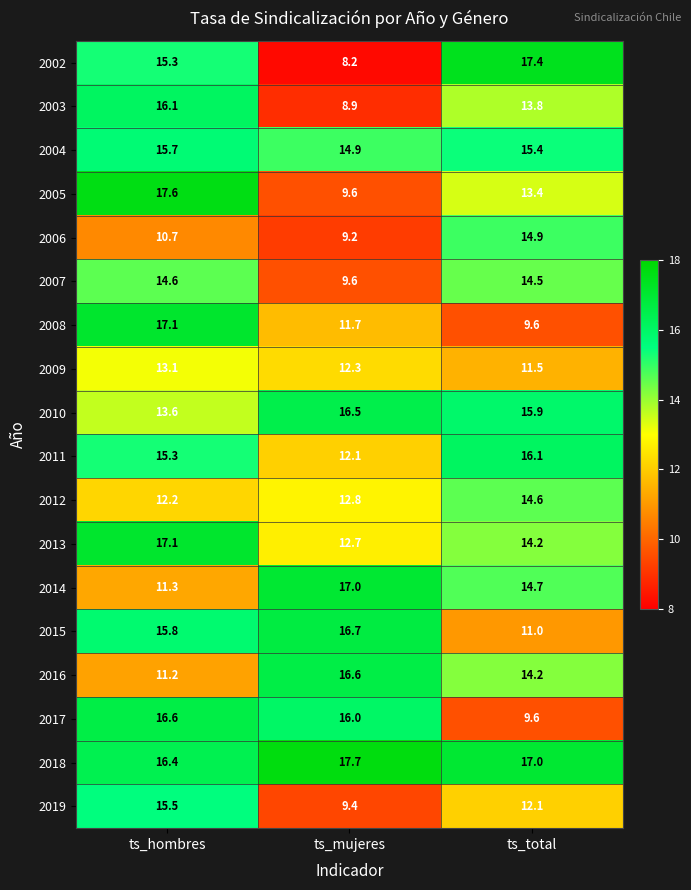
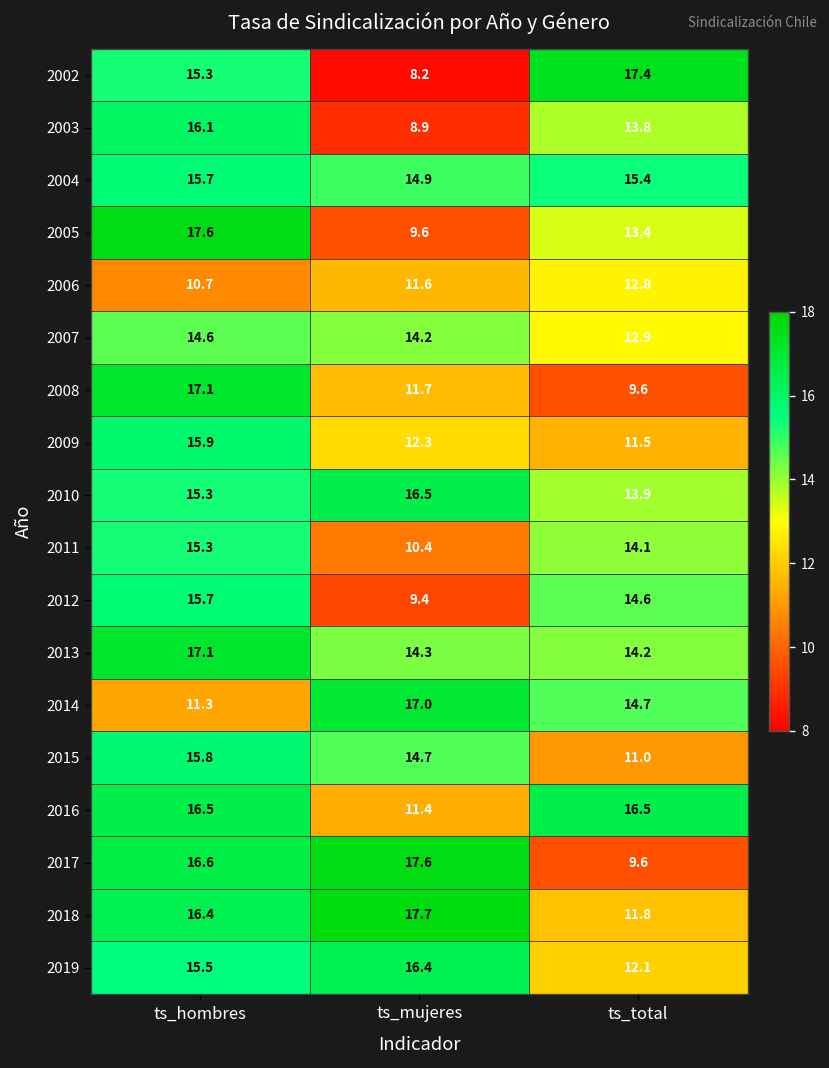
  {
    "2002": {
      "ts_hombres": 15.3,
      "ts_mujeres": 8.2,
      "ts_total": 17.4
    },
    "2003": {
      "ts_hombres": 16.1,
      "ts_mujeres": 8.9,
      "ts_total": 13.8
    },
    "2004": {
      "ts_hombres": 15.7,
      "ts_mujeres": 14.9,
      "ts_total": 15.4
    },
    "2005": {
      "ts_hombres": 17.6,
      "ts_mujeres": 9.6,
      "ts_total": 13.4
    },
    "2006": {
      "ts_hombres": 10.7,
-     "ts_mujeres": 9.2,
-     "ts_total": 14.9
+     "ts_mujeres": 11.6,
+     "ts_total": 12.8
    },
    "2007": {
      "ts_hombres": 14.6,
-     "ts_mujeres": 9.6,
-     "ts_total": 14.5
+     "ts_mujeres": 14.2,
+     "ts_total": 12.9
    },
    "2008": {
      "ts_hombres": 17.1,
      "ts_mujeres": 11.7,
      "ts_total": 9.6
    },
    "2009": {
-     "ts_hombres": 13.1,
+     "ts_hombres": 15.9,
      "ts_mujeres": 12.3,
      "ts_total": 11.5
    },
    "2010": {
-     "ts_hombres": 13.6,
+     "ts_hombres": 15.3,
      "ts_mujeres": 16.5,
-     "ts_total": 15.9
+     "ts_total": 13.9
    },
    "2011": {
      "ts_hombres": 15.3,
-     "ts_mujeres": 12.1,
-     "ts_total": 16.1
+     "ts_mujeres": 10.4,
+     "ts_total": 14.1
    },
    "2012": {
-     "ts_hombres": 12.2,
-     "ts_mujeres": 12.8,
+     "ts_hombres": 15.7,
+     "ts_mujeres": 9.4,
      "ts_total": 14.6
    },
    "2013": {
      "ts_hombres": 17.1,
-     "ts_mujeres": 12.7,
+     "ts_mujeres": 14.3,
      "ts_total": 14.2
    },
    "2014": {
      "ts_hombres": 11.3,
      "ts_mujeres": 17.0,
      "ts_total": 14.7
    },
    "2015": {
      "ts_hombres": 15.8,
-     "ts_mujeres": 16.7,
+     "ts_mujeres": 14.7,
      "ts_total": 11.0
    },
    "2016": {
-     "ts_hombres": 11.2,
-     "ts_mujeres": 16.6,
-     "ts_total": 14.2
+     "ts_hombres": 16.5,
+     "ts_mujeres": 11.4,
+     "ts_total": 16.5
    },
    "2017": {
      "ts_hombres": 16.6,
-     "ts_mujeres": 16.0,
+     "ts_mujeres": 17.6,
      "ts_total": 9.6
    },
    "2018": {
      "ts_hombres": 16.4,
      "ts_mujeres": 17.7,
-     "ts_total": 17.0
+     "ts_total": 11.8
    },
    "2019": {
      "ts_hombres": 15.5,
-     "ts_mujeres": 9.4,
+     "ts_mujeres": 16.4,
      "ts_total": 12.1
    }
  }
